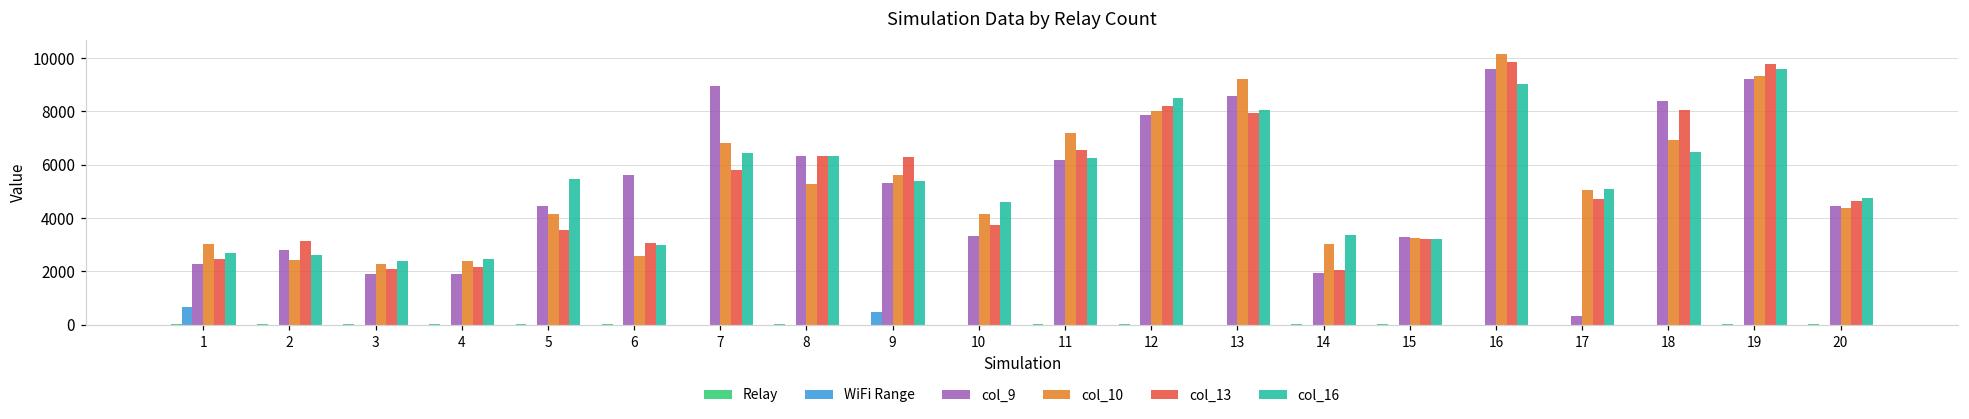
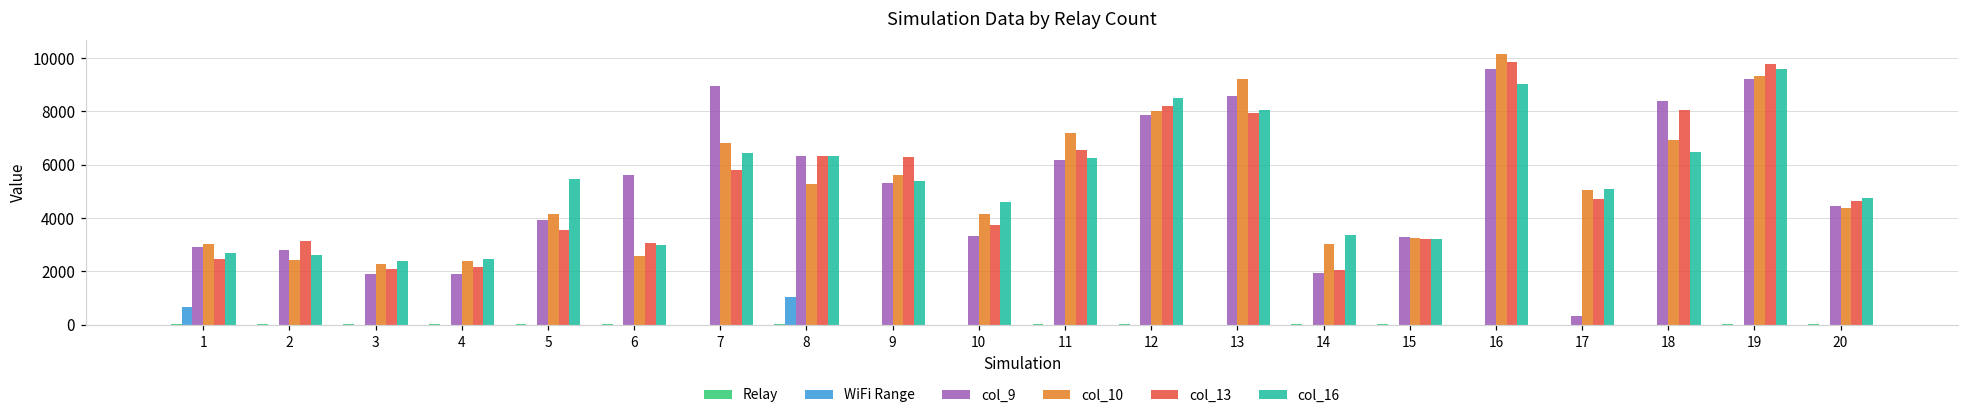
  {
    "WiFi Range": {
      "1": 700,
-     "8": 0,
-     "9": 500
+     "8": 1000,
+     "9": 0
    },
    "col_9": {
-     "1": 2300,
+     "1": 2900,
      "2": 2800,
      "3": 1900,
      "4": 1900,
-     "5": 4400,
+     "5": 3900,
      "6": 5600,
      "7": 8900,
      "8": 6300,
      "9": 5300,
      "10": 3300,
      "11": 6200,
      "12": 7900,
      "13": 8600,
      "14": 1900,
      "15": 3300,
      "16": 9600,
      "17": 300,
      "18": 8400,
      "19": 9200,
      "20": 4400
    }
  }
